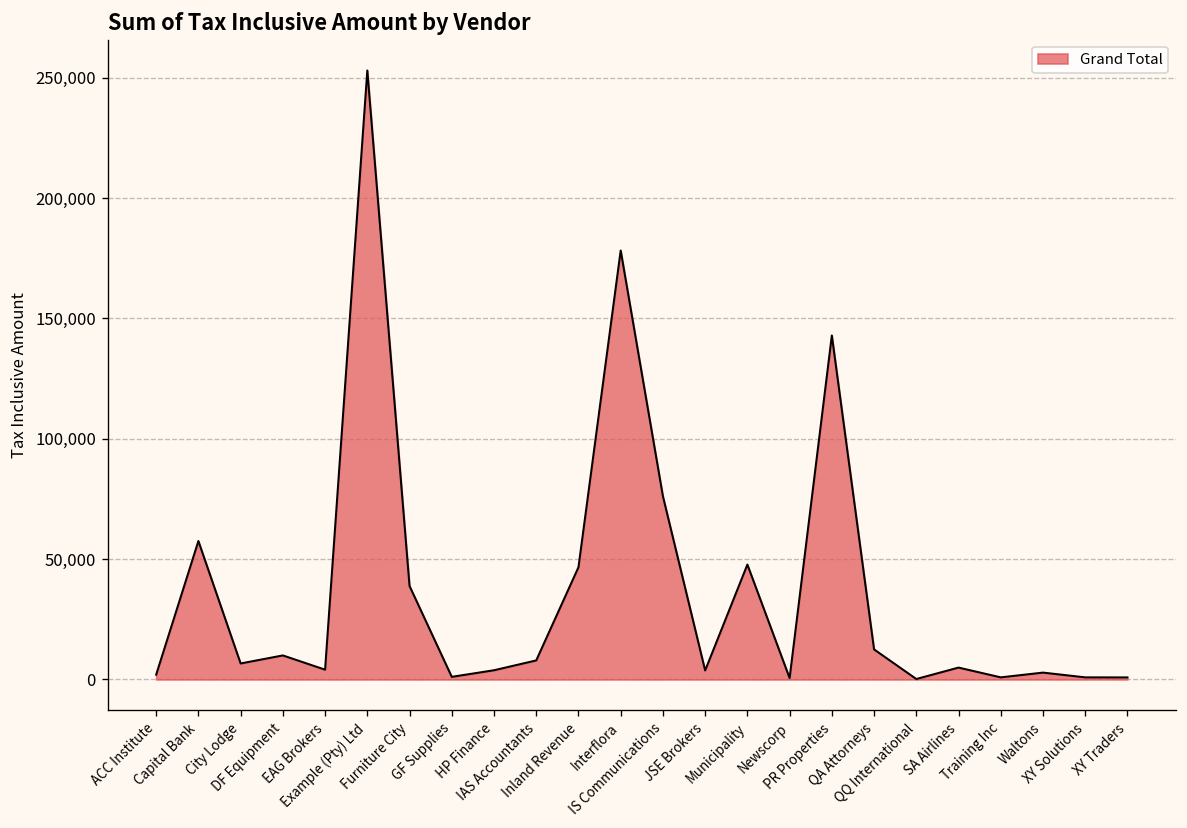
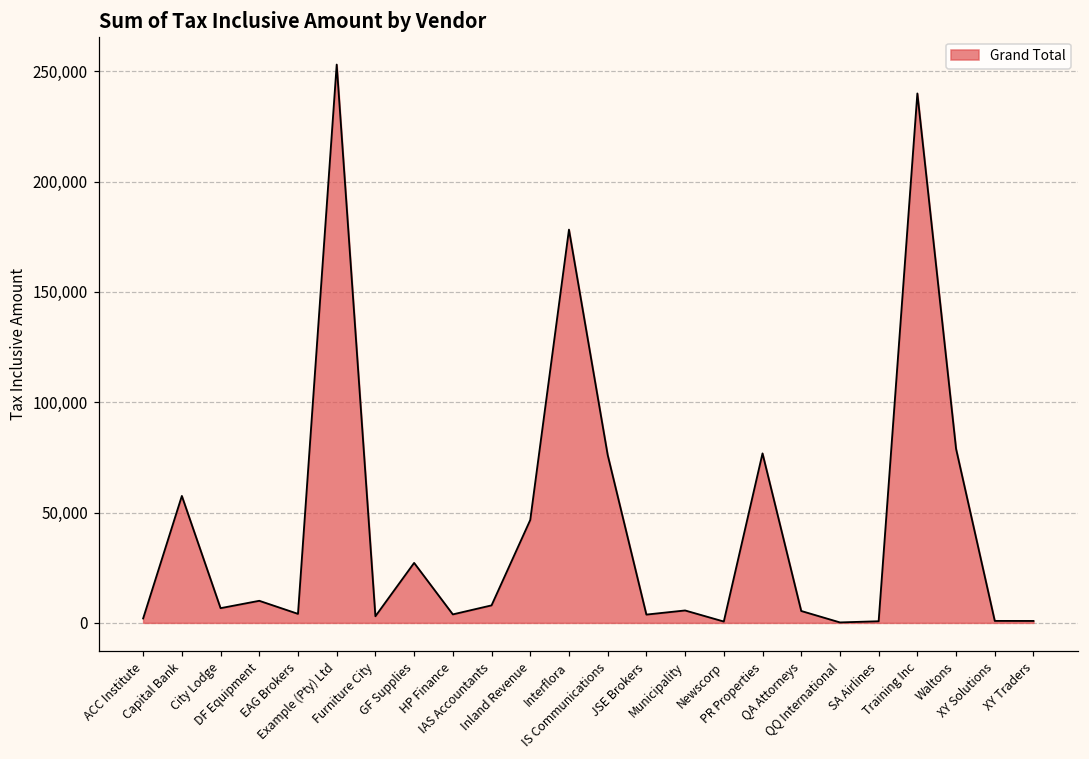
  {
    "ACC Institute": "2,000",
    "Capital Bank": "58,000",
    "City Lodge": "7,000",
    "DF Equipment": "10,000",
    "EAG Brokers": "4,000",
    "Example (Pty) Ltd": "253,000",
-   "Furniture City": "39,000",
-   "GF Supplies": "1,000",
+   "Furniture City": "3,000",
+   "GF Supplies": "27,000",
    "HP Finance": "4,000",
    "IAS Accountants": "8,000",
    "Inland Revenue": "47,000",
    "Interflora": "178,000",
    "IS Communications": "76,000",
    "JSE Brokers": "4,000",
-   "Municipality": "48,000",
+   "Municipality": "6,000",
    "Newscorp": "1,000",
-   "PR Properties": "143,000",
-   "QA Attorneys": "13,000",
+   "PR Properties": "77,000",
+   "QA Attorneys": "5,000",
    "QQ International": "0",
-   "SA Airlines": "5,000",
-   "Training Inc": "1,000",
-   "Waltons": "3,000",
+   "SA Airlines": "1,000",
+   "Training Inc": "240,000",
+   "Waltons": "79,000",
    "XY Solutions": "1,000",
    "XY Traders": "1,000"
  }
